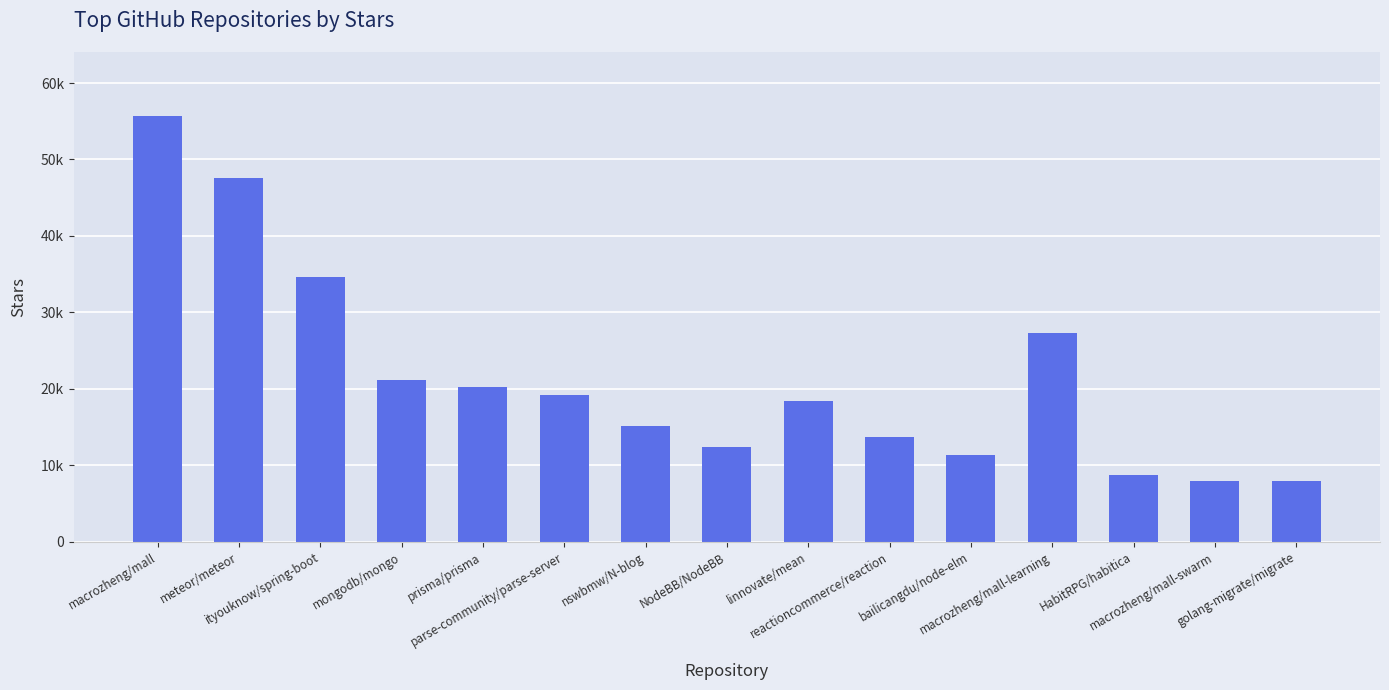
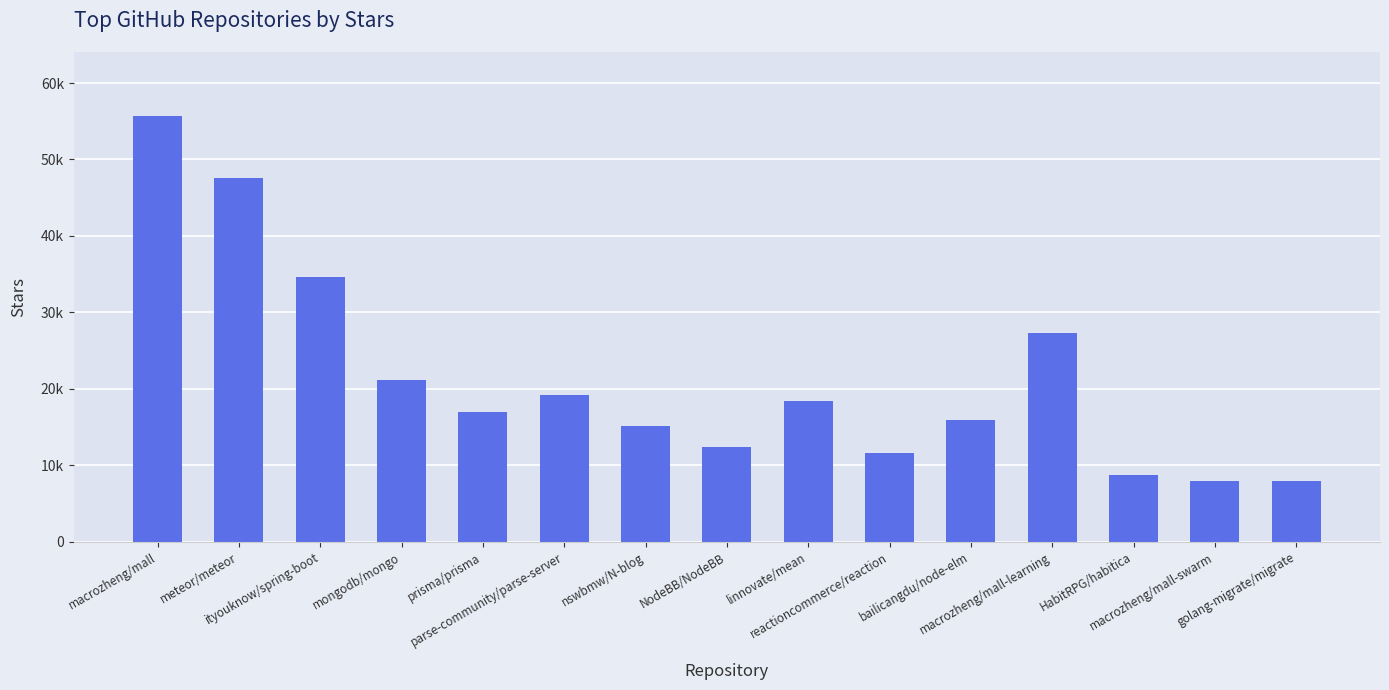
  {
    "macrozheng/mall": 56000,
    "meteor/meteor": 48000,
    "ityouknow/spring-boot": 35000,
    "mongodb/mongo": 21000,
-   "prisma/prisma": 20000,
+   "prisma/prisma": 17000,
    "parse-community/parse-server": 19000,
    "nswbmw/N-blog": 15000,
    "NodeBB/NodeBB": 12000,
    "linnovate/mean": 18000,
-   "reactioncommerce/reaction": 14000,
-   "bailicangdu/node-elm": 11000,
+   "reactioncommerce/reaction": 12000,
+   "bailicangdu/node-elm": 16000,
    "macrozheng/mall-learning": 27000,
    "HabitRPG/habitica": 9000,
    "macrozheng/mall-swarm": 8000,
    "golang-migrate/migrate": 8000
  }
